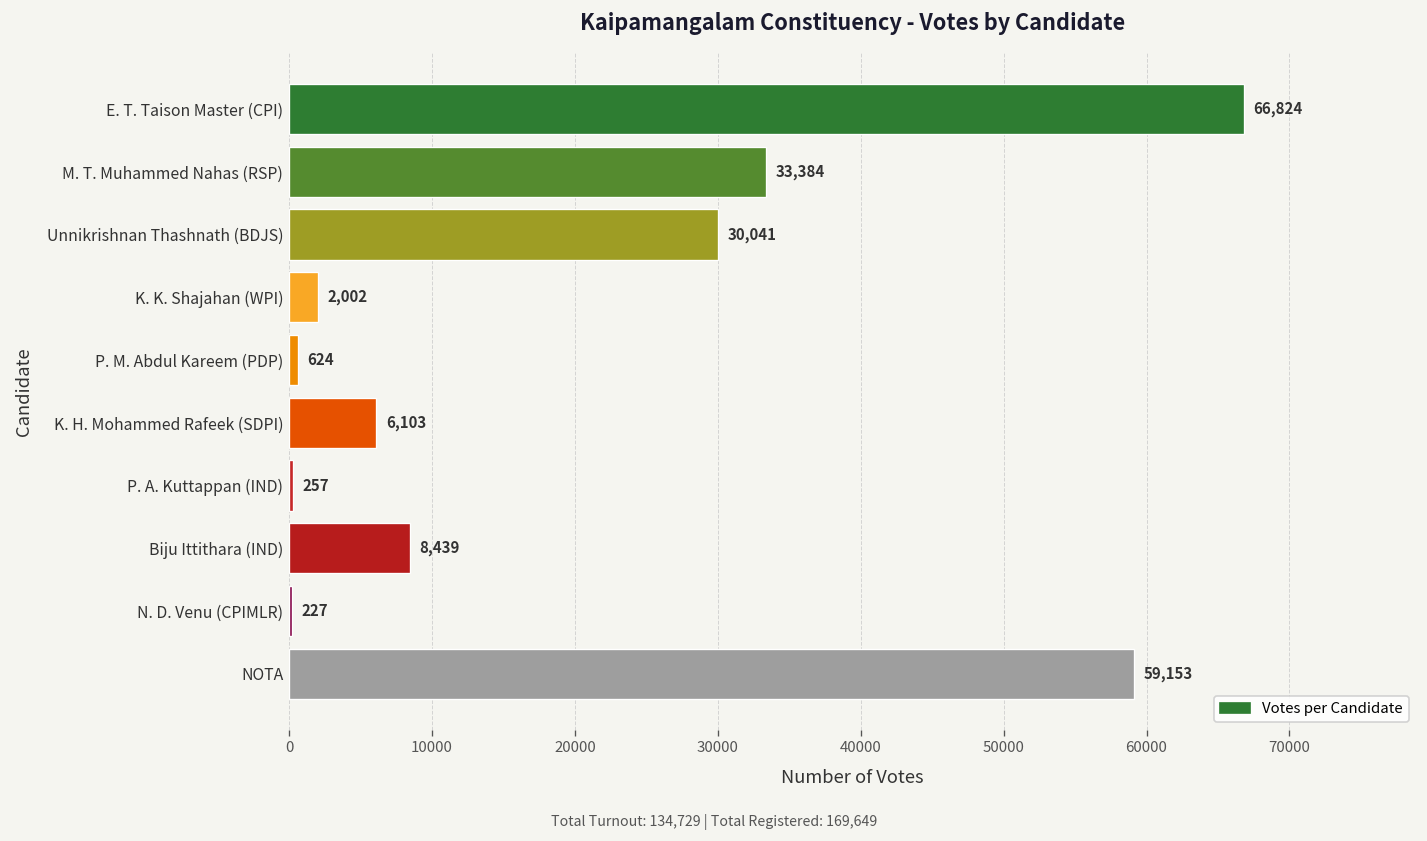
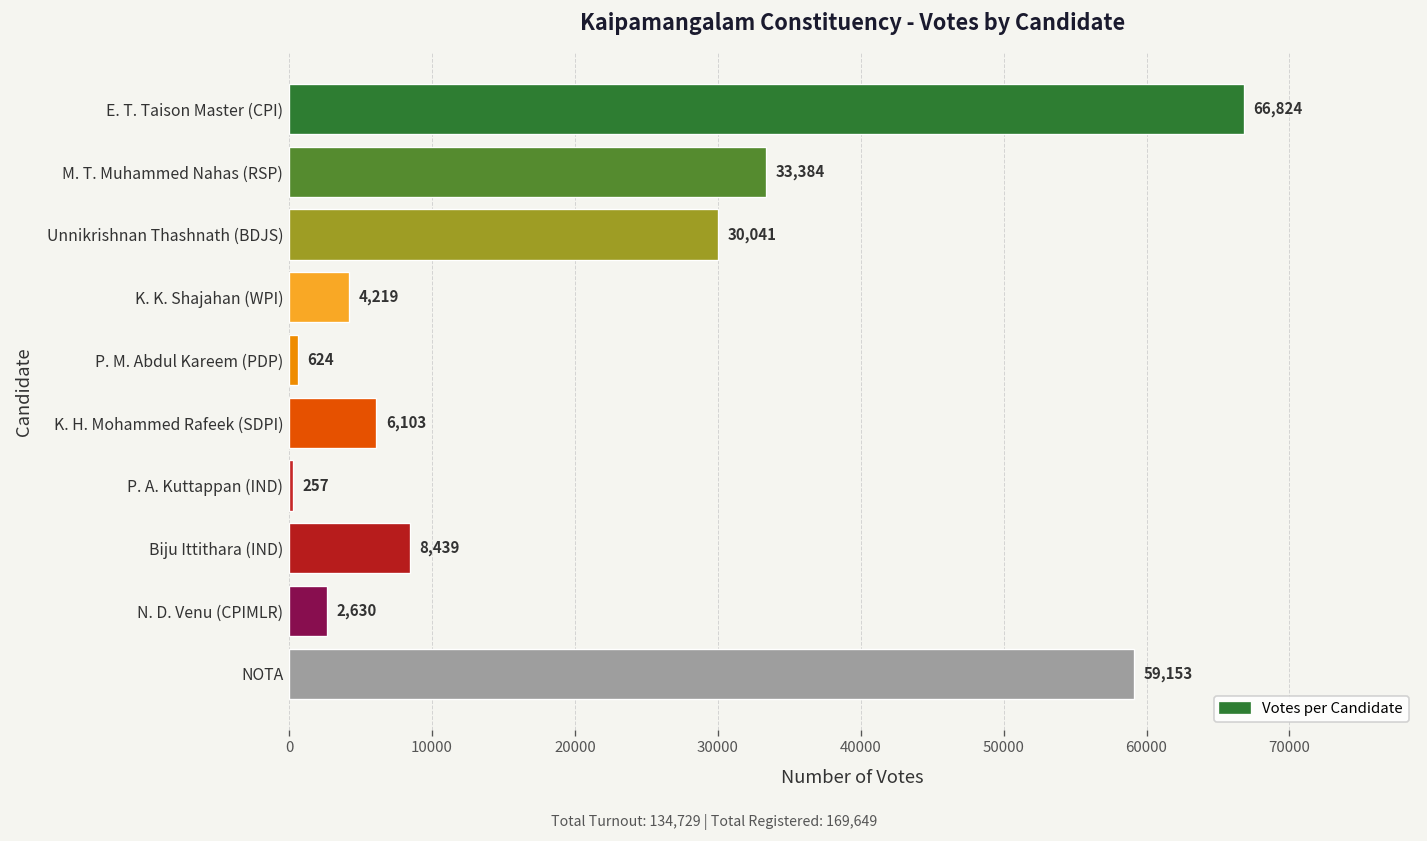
  {
    "E. T. Taison Master (CPI)": "66,824",
    "M. T. Muhammed Nahas (RSP)": "33,384",
    "Unnikrishnan Thashnath (BDJS)": "30,041",
-   "K. K. Shajahan (WPI)": "2,002",
+   "K. K. Shajahan (WPI)": "4,219",
    "P. M. Abdul Kareem (PDP)": "624",
    "K. H. Mohammed Rafeek (SDPI)": "6,103",
    "P. A. Kuttappan (IND)": "257",
    "Biju Ittithara (IND)": "8,439",
-   "N. D. Venu (CPIMLR)": "227",
+   "N. D. Venu (CPIMLR)": "2,630",
    "NOTA": "59,153"
  }
